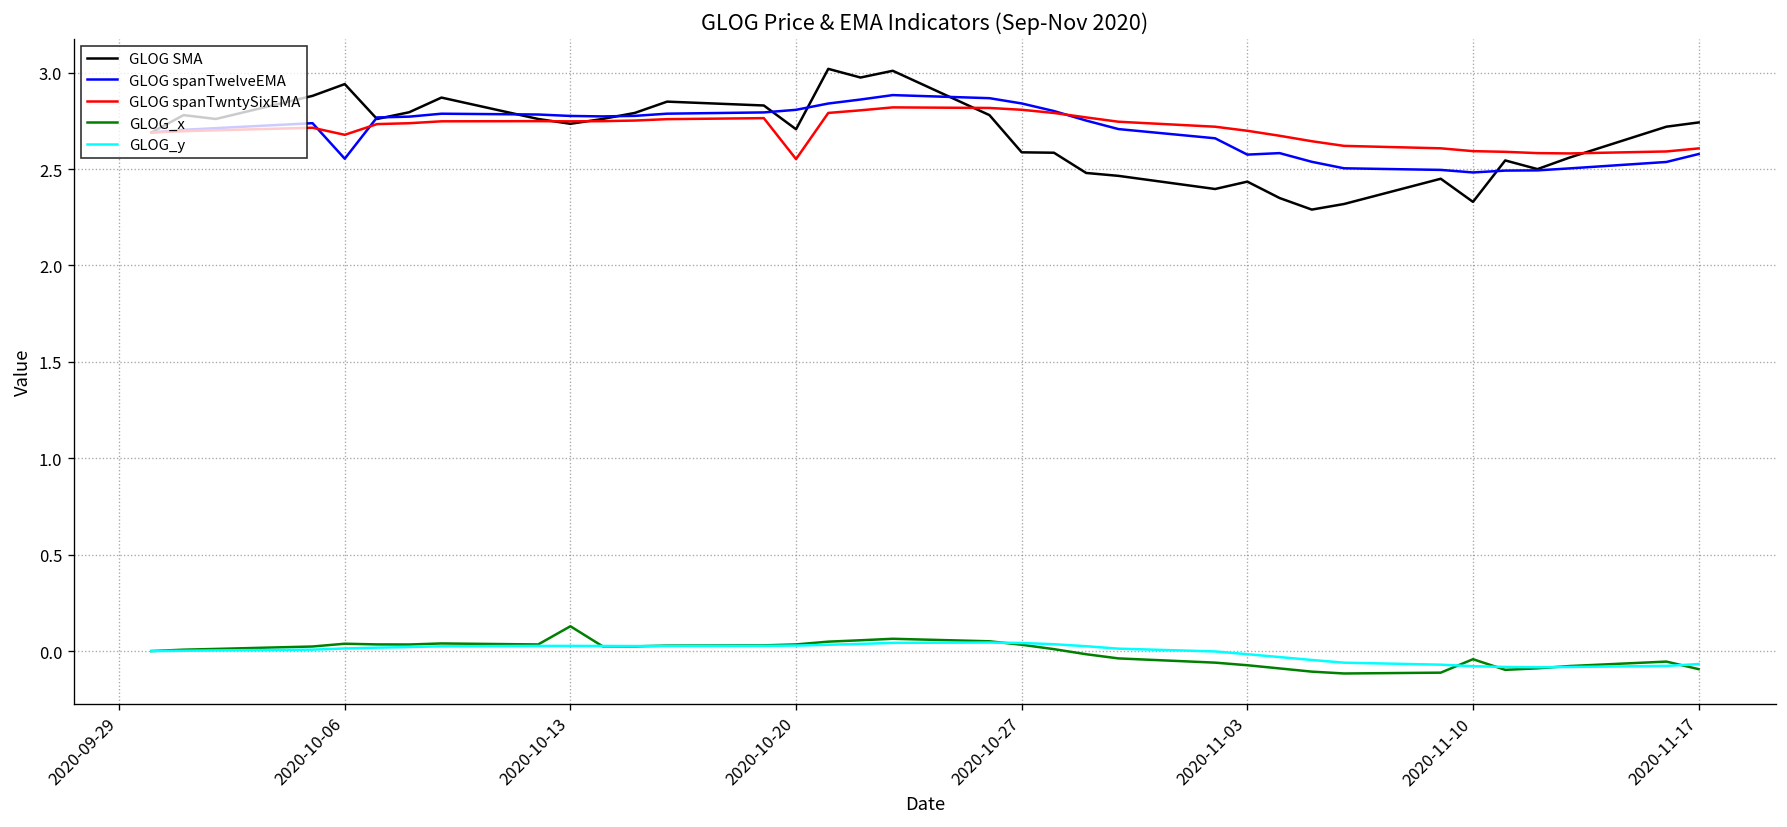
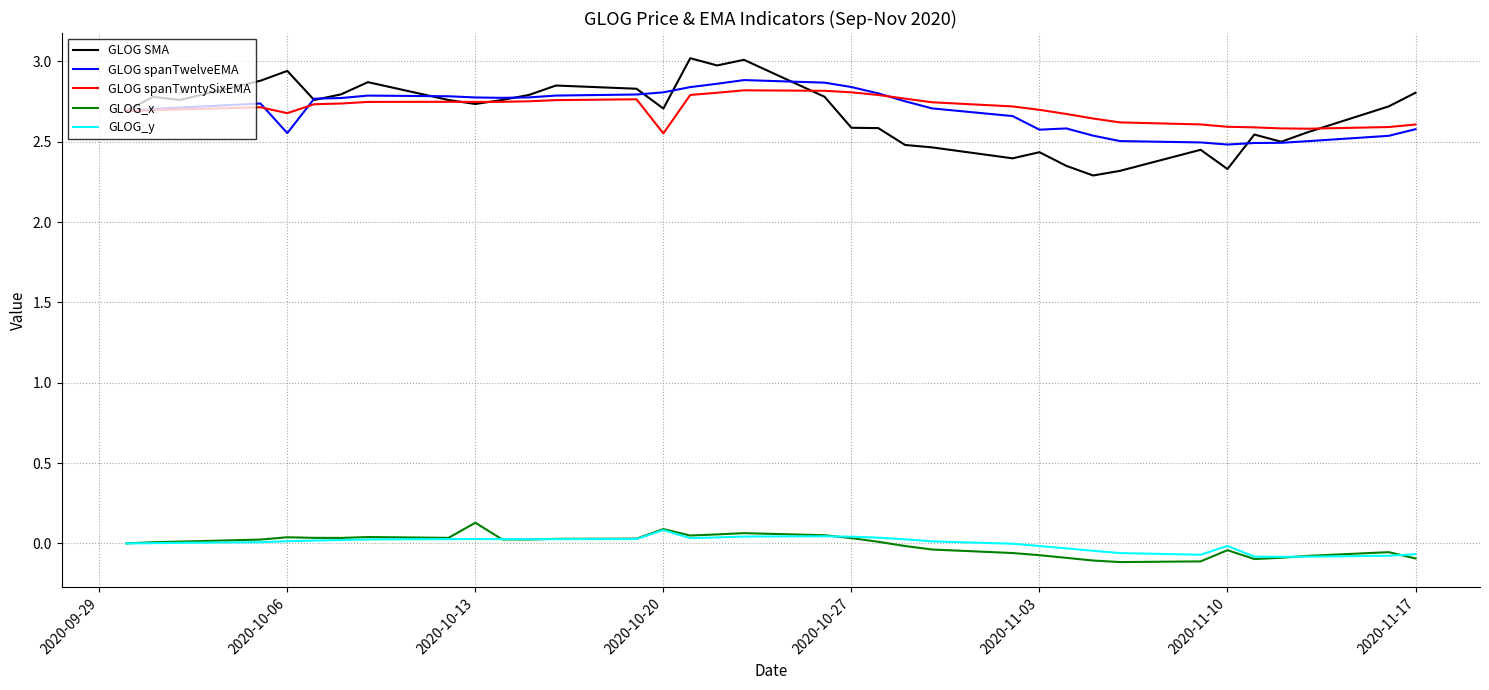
  {
    "GLOG SMA": {
      "2020-10-06": 2.94,
      "2020-10-20": 2.71,
      "2020-10-27": 2.59,
      "2020-11-03": 2.44,
      "2020-11-10": 2.33,
-     "2020-11-17": 2.74
+     "2020-11-17": 2.81
    },
    "GLOG spanTwelveEMA": {
      "2020-10-06": 2.55,
      "2020-10-13": 2.78,
      "2020-10-20": 2.81,
      "2020-10-27": 2.84,
      "2020-11-03": 2.58,
      "2020-11-10": 2.48,
      "2020-11-17": 2.58
    },
    "GLOG spanTwntySixEMA": {
      "2020-10-06": 2.68,
      "2020-10-20": 2.55,
      "2020-10-27": 2.81,
      "2020-11-03": 2.70,
      "2020-11-10": 2.59,
      "2020-11-17": 2.61
    },
    "GLOG_x": {
      "2020-10-06": 0.04,
      "2020-10-13": 0.13,
-     "2020-10-20": 0.03,
+     "2020-10-20": 0.09,
      "2020-11-03": -0.07,
      "2020-11-10": -0.04,
      "2020-11-17": -0.09
    },
    "GLOG_y": {
      "2020-10-06": 0.01,
      "2020-10-13": 0.03,
-     "2020-10-20": 0.03,
+     "2020-10-20": 0.08,
      "2020-11-03": -0.02,
-     "2020-11-10": -0.08,
+     "2020-11-10": -0.02,
      "2020-11-17": -0.07
    }
  }
